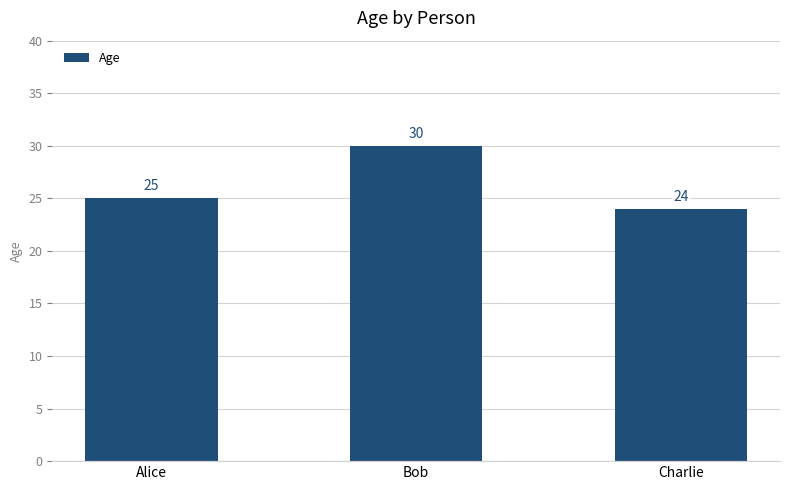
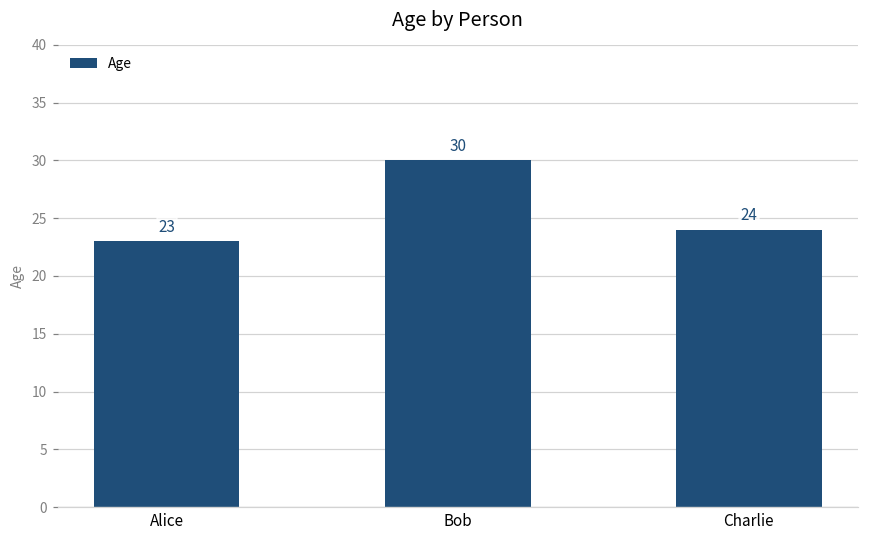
  {
-   "Alice": 25
+   "Alice": 23
  }
